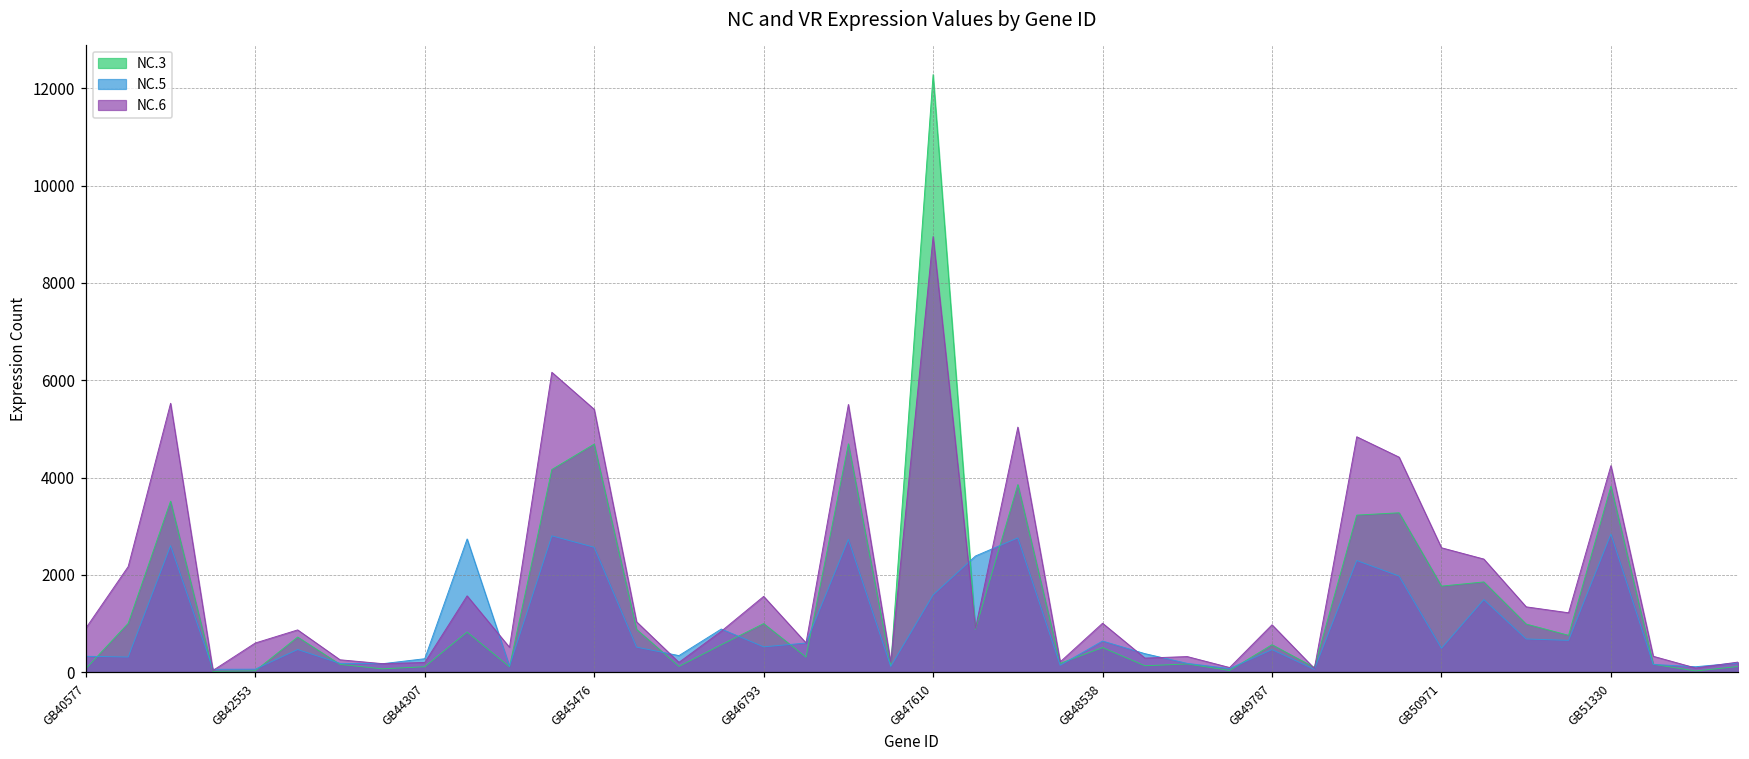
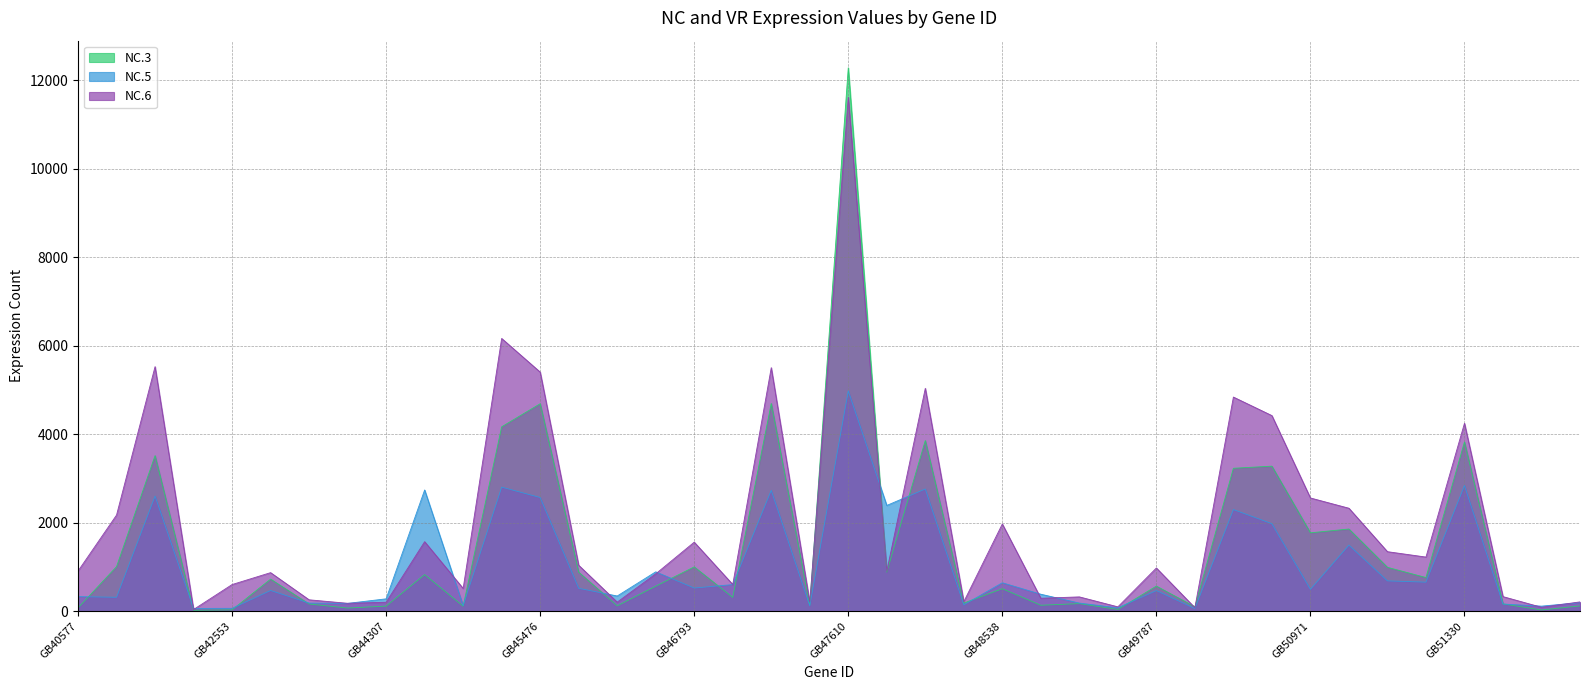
  {
    "NC.3": {
      "GB40577": 100,
      "GB44307": 100,
      "GB45476": 4700,
      "GB46793": 1000,
      "GB47610": 12300,
      "GB48538": 500,
      "GB49787": 600,
      "GB50971": 1800,
      "GB51330": 3800
    },
    "NC.5": {
      "GB40577": 300,
      "GB44307": 300,
      "GB45476": 2600,
      "GB46793": 500,
-     "GB47610": 1600,
+     "GB47610": 5000,
      "GB48538": 600,
      "GB49787": 500,
      "GB50971": 500,
      "GB51330": 2800
    },
    "NC.6": {
      "GB40577": 900,
      "GB42553": 600,
      "GB44307": 200,
      "GB45476": 5400,
      "GB46793": 1600,
-     "GB47610": 9000,
-     "GB48538": 1000,
+     "GB47610": 11600,
+     "GB48538": 2000,
      "GB49787": 1000,
      "GB50971": 2600,
      "GB51330": 4200
    }
  }
